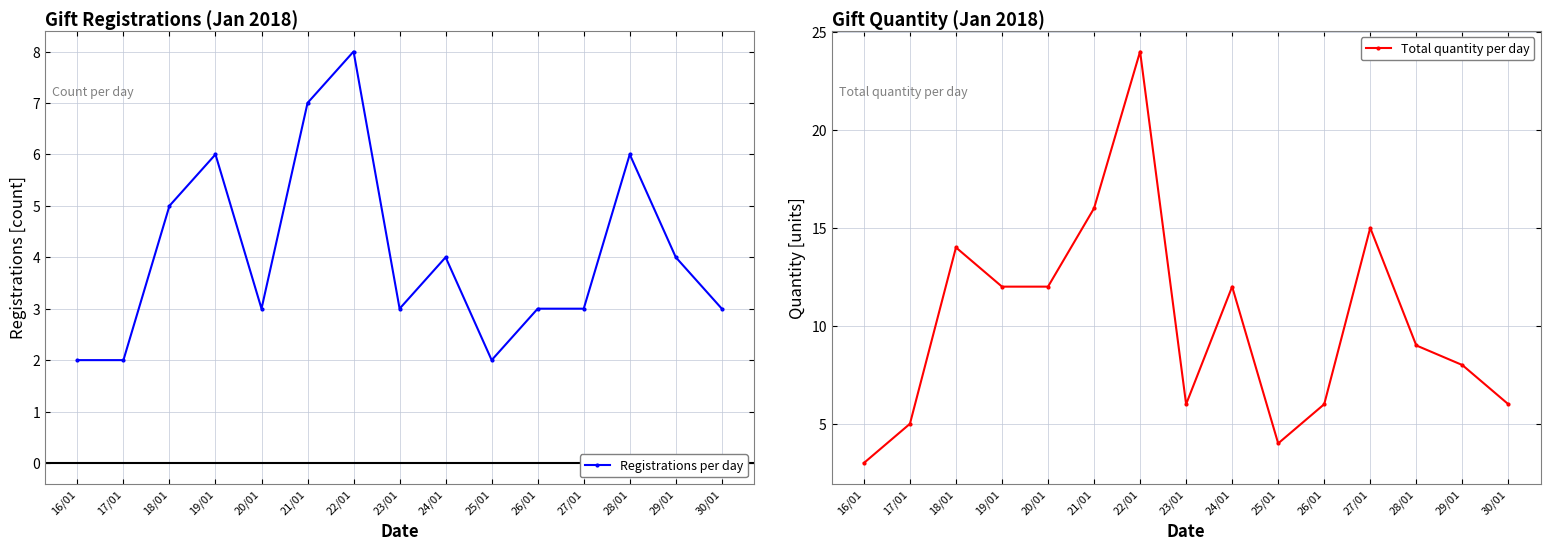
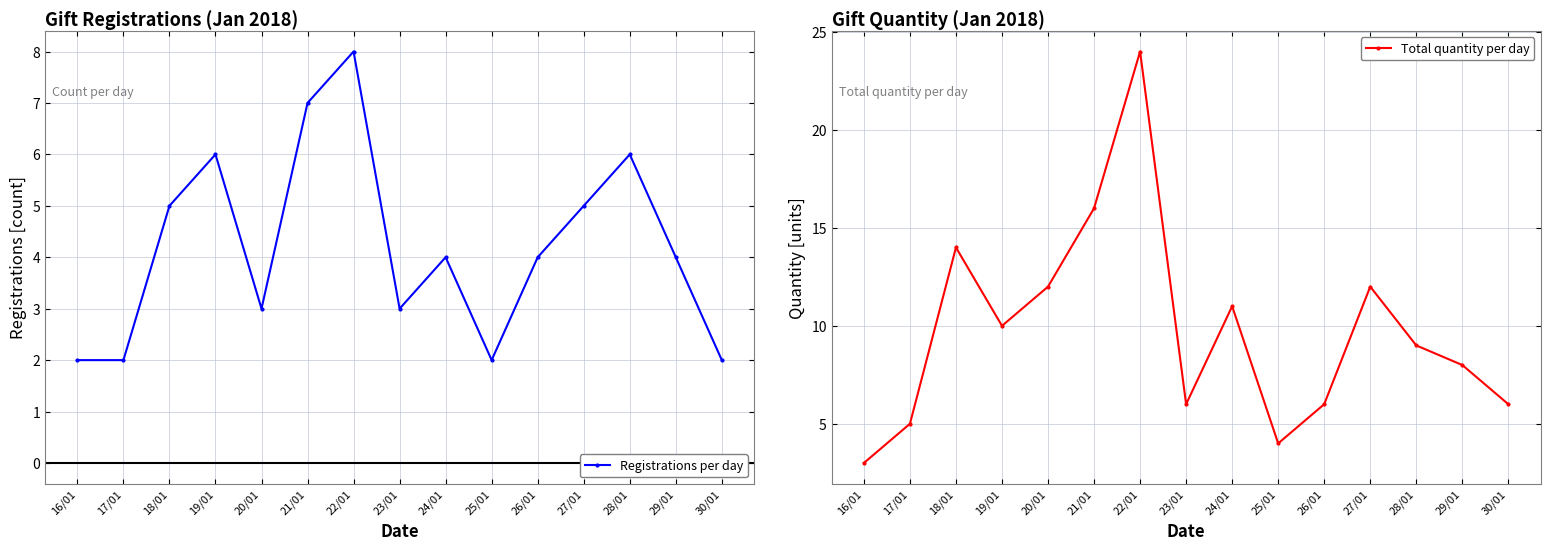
  {
    "Gift Registrations (Jan 2018)": {
      "16/01": 2,
      "17/01": 2,
      "18/01": 5,
      "19/01": 6,
      "20/01": 3,
      "21/01": 7,
      "22/01": 8,
      "23/01": 3,
      "24/01": 4,
      "25/01": 2,
-     "26/01": 3,
-     "27/01": 3,
+     "26/01": 4,
+     "27/01": 5,
      "28/01": 6,
      "29/01": 4,
-     "30/01": 3
+     "30/01": 2
    },
    "Gift Quantity (Jan 2018)": {
      "16/01": 3,
      "17/01": 5,
      "18/01": 14,
-     "19/01": 12,
+     "19/01": 10,
      "20/01": 12,
      "21/01": 16,
      "22/01": 24,
      "23/01": 6,
-     "24/01": 12,
+     "24/01": 11,
      "25/01": 4,
      "26/01": 6,
-     "27/01": 15,
+     "27/01": 12,
      "28/01": 9,
      "29/01": 8,
      "30/01": 6
    }
  }
